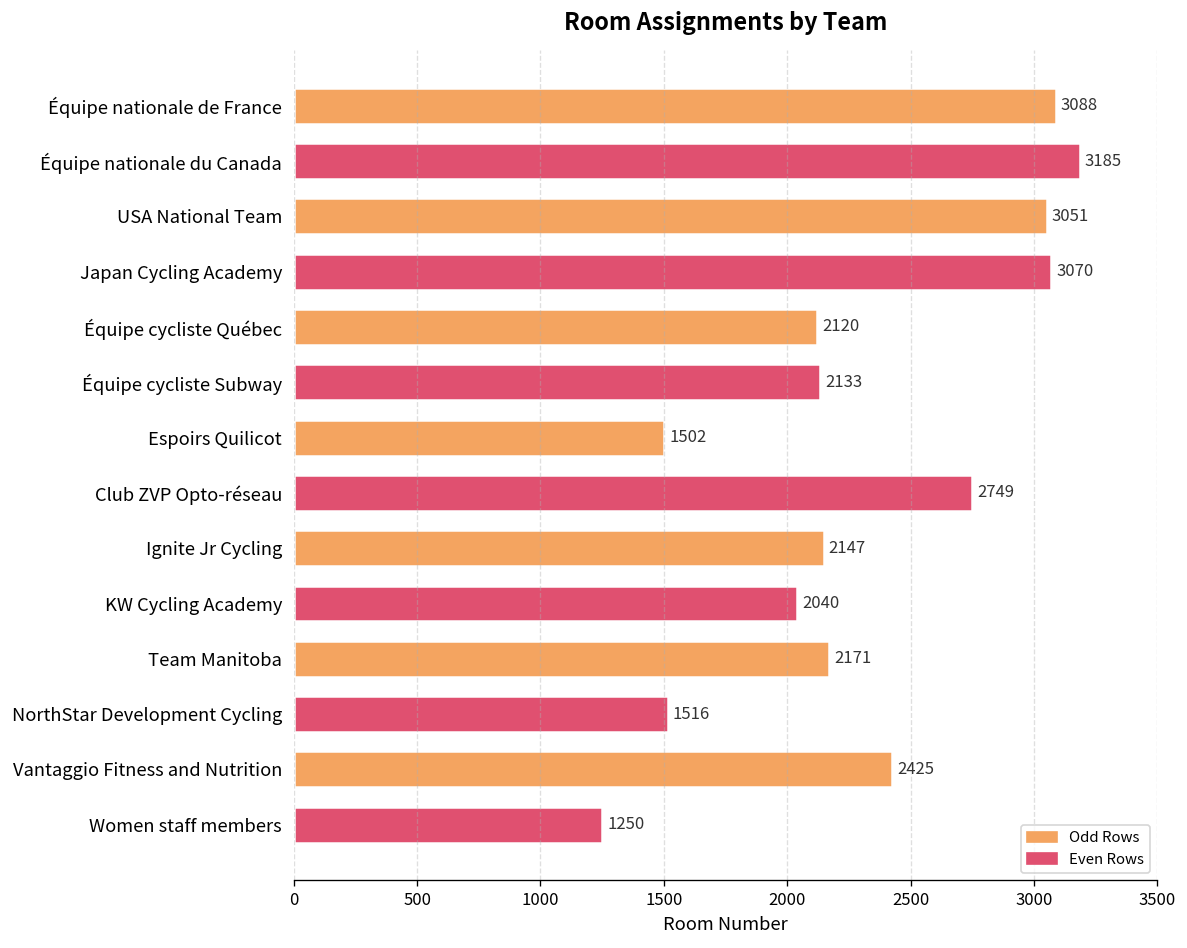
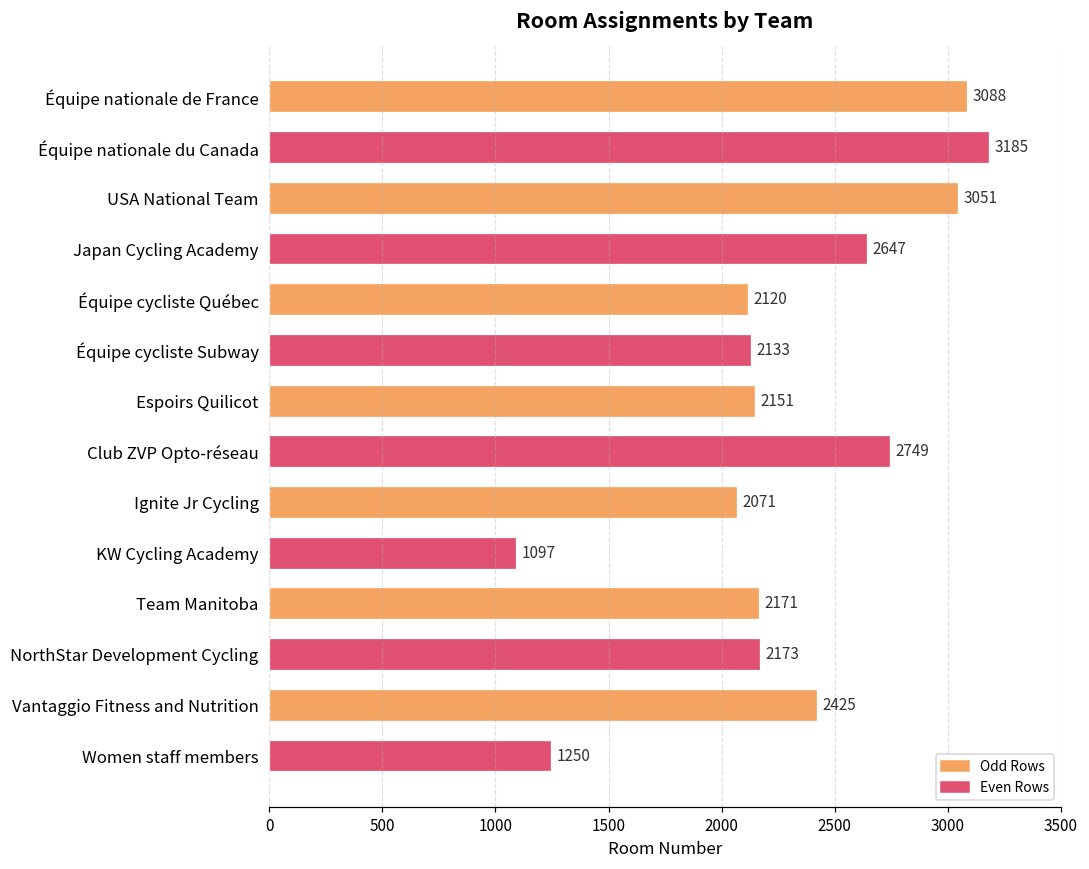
  {
    "Équipe nationale de France": 3088,
    "Équipe nationale du Canada": 3185,
    "USA National Team": 3051,
-   "Japan Cycling Academy": 3070,
+   "Japan Cycling Academy": 2647,
    "Équipe cycliste Québec": 2120,
    "Équipe cycliste Subway": 2133,
-   "Espoirs Quilicot": 1502,
+   "Espoirs Quilicot": 2151,
    "Club ZVP Opto-réseau": 2749,
-   "Ignite Jr Cycling": 2147,
-   "KW Cycling Academy": 2040,
+   "Ignite Jr Cycling": 2071,
+   "KW Cycling Academy": 1097,
    "Team Manitoba": 2171,
-   "NorthStar Development Cycling": 1516,
+   "NorthStar Development Cycling": 2173,
    "Vantaggio Fitness and Nutrition": 2425,
    "Women staff members": 1250
  }
